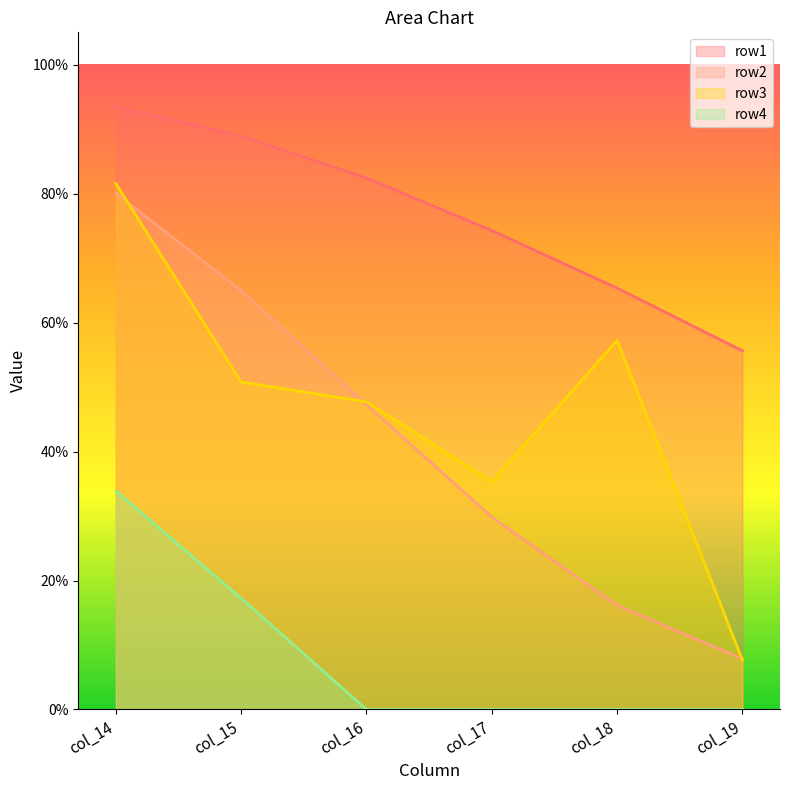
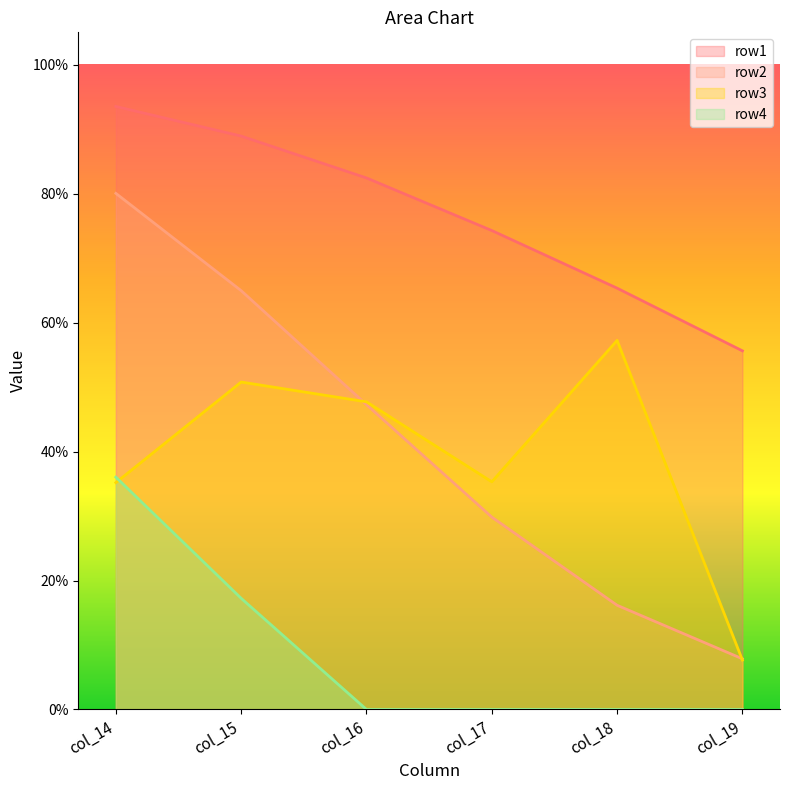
  {
    "row3": {
-     "col_14": "82%",
+     "col_14": "35%",
      "col_15": "51%",
      "col_16": "48%",
      "col_17": "35%",
      "col_18": "57%"
    },
    "row4": {
-     "col_14": "34%",
+     "col_14": "36%",
      "col_15": "17%",
      "col_16": "0%",
      "col_17": "0%",
      "col_18": "0%",
      "col_19": "0%"
    }
  }
